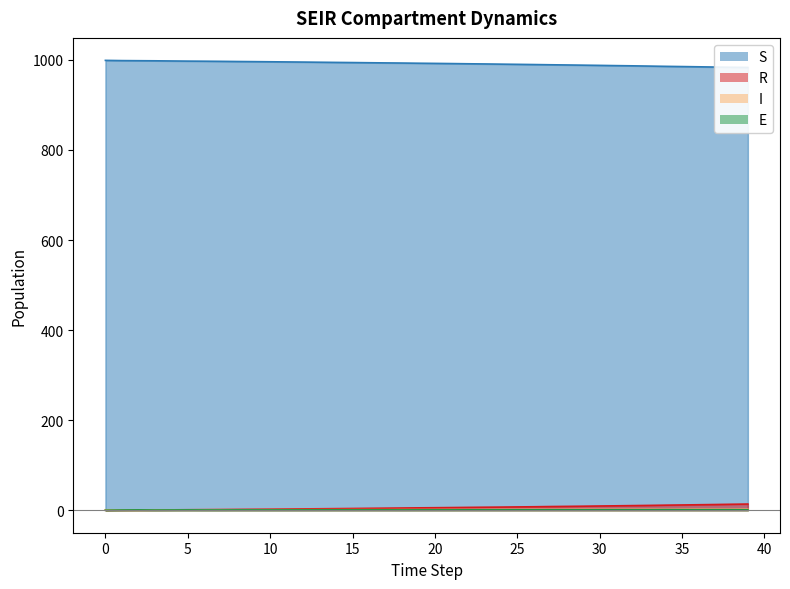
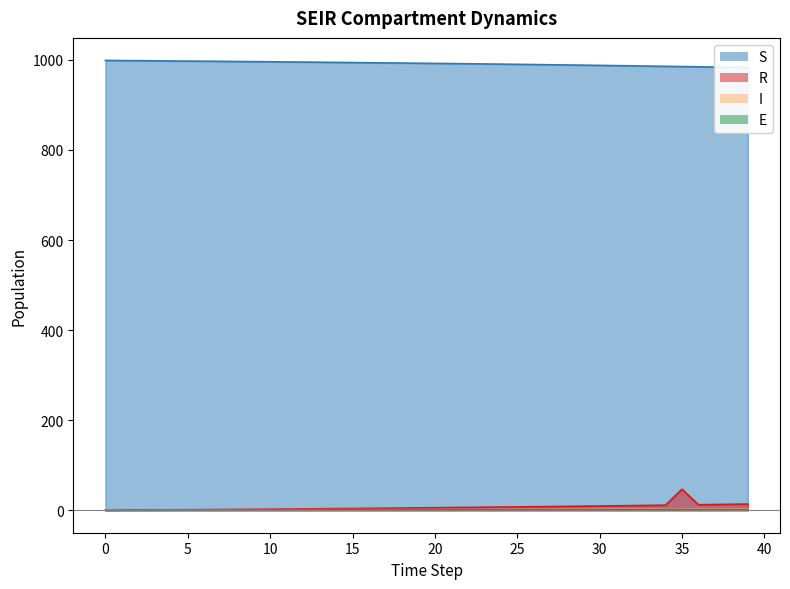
  {
    "S": {
      "0": 1000,
      "5": 1000,
      "10": 1000,
      "15": 990,
      "20": 990,
      "25": 990,
      "30": 990,
      "35": 990
    },
    "R": {
      "25": 10,
      "30": 10,
-     "35": 10
+     "35": 50
    }
  }
